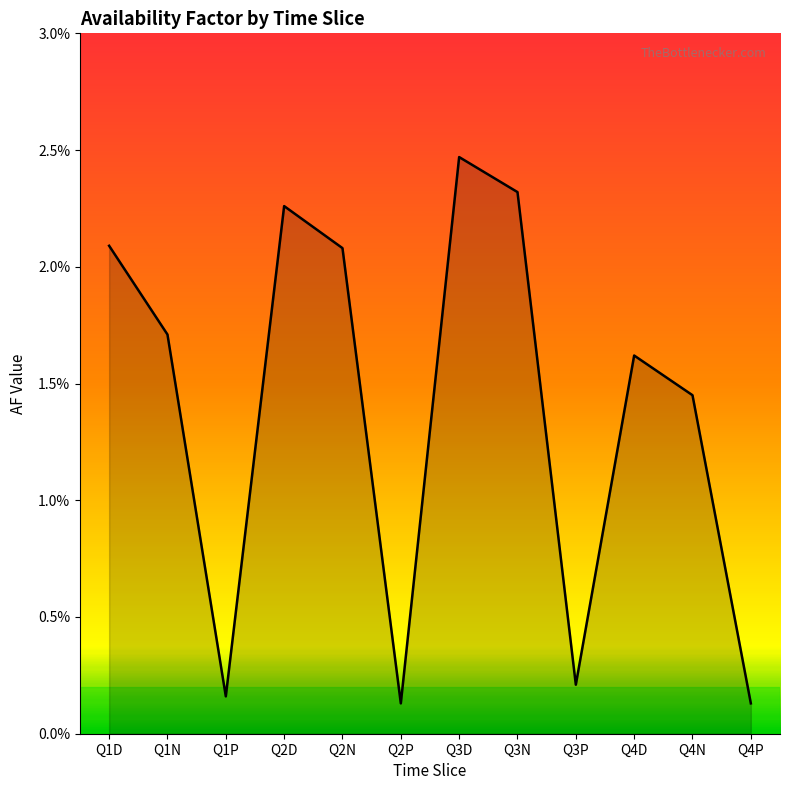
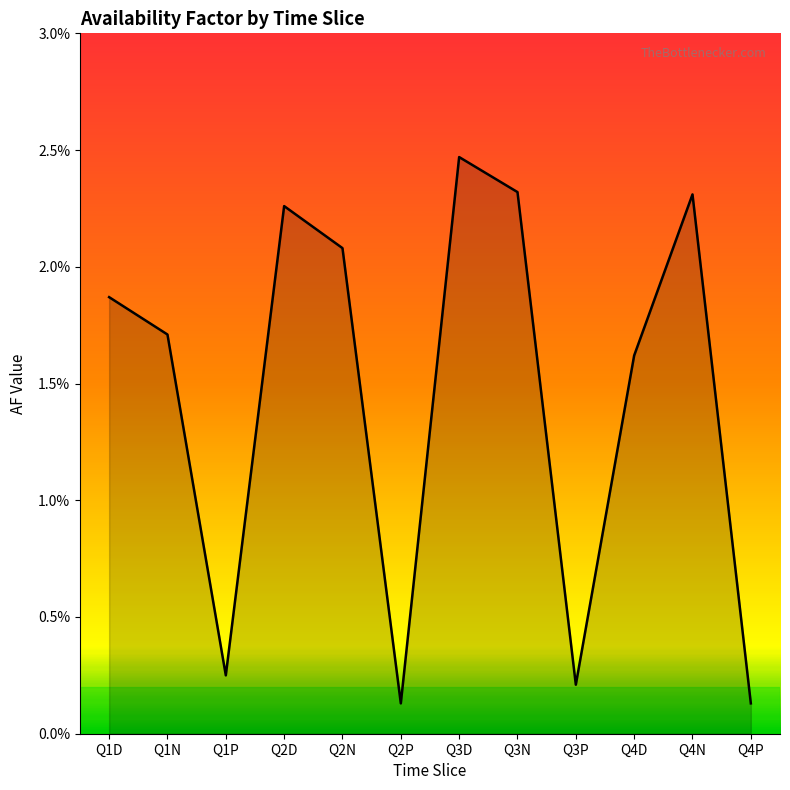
  {
-   "Q1D": "2.09%",
+   "Q1D": "1.87%",
    "Q1N": "1.71%",
-   "Q1P": "0.16%",
+   "Q1P": "0.25%",
    "Q2D": "2.26%",
    "Q2N": "2.08%",
    "Q2P": "0.13%",
    "Q3D": "2.47%",
    "Q3N": "2.32%",
    "Q3P": "0.21%",
    "Q4D": "1.62%",
-   "Q4N": "1.45%",
+   "Q4N": "2.31%",
    "Q4P": "0.13%"
  }
